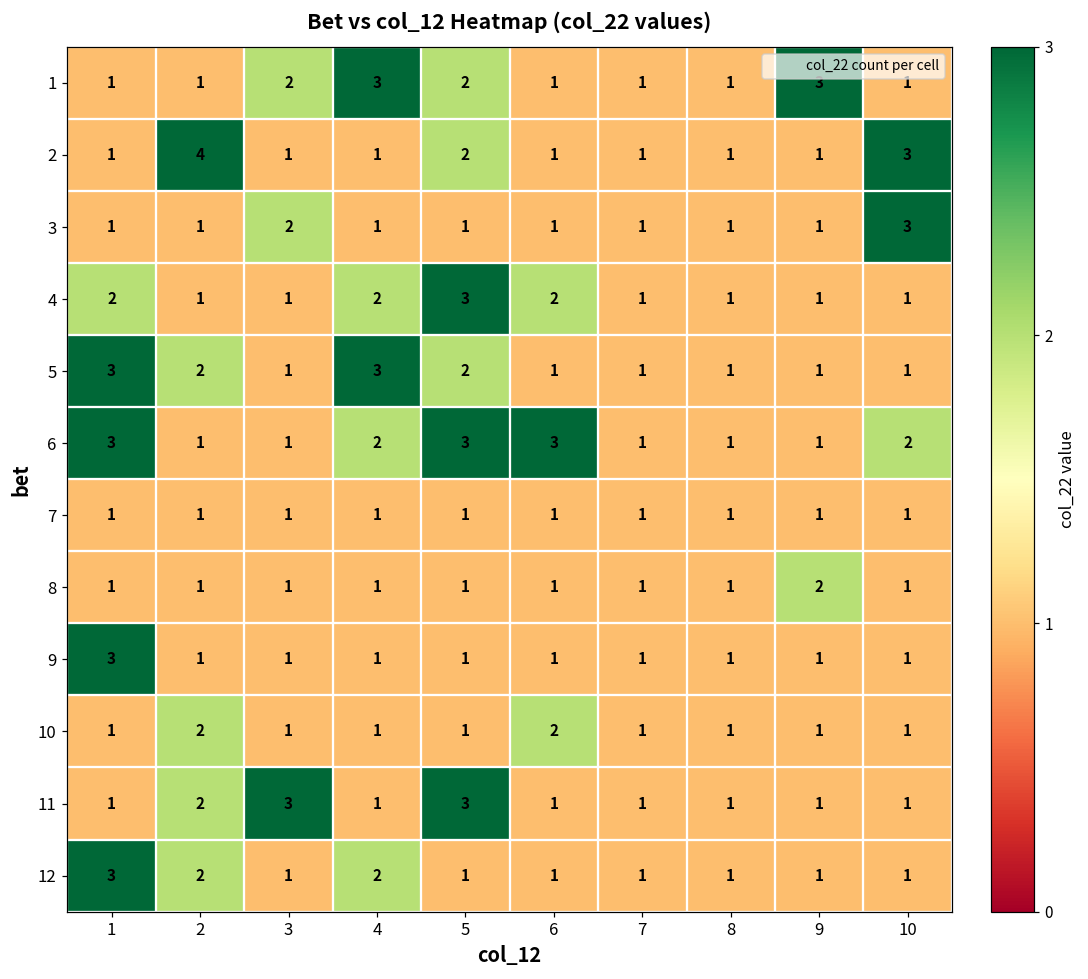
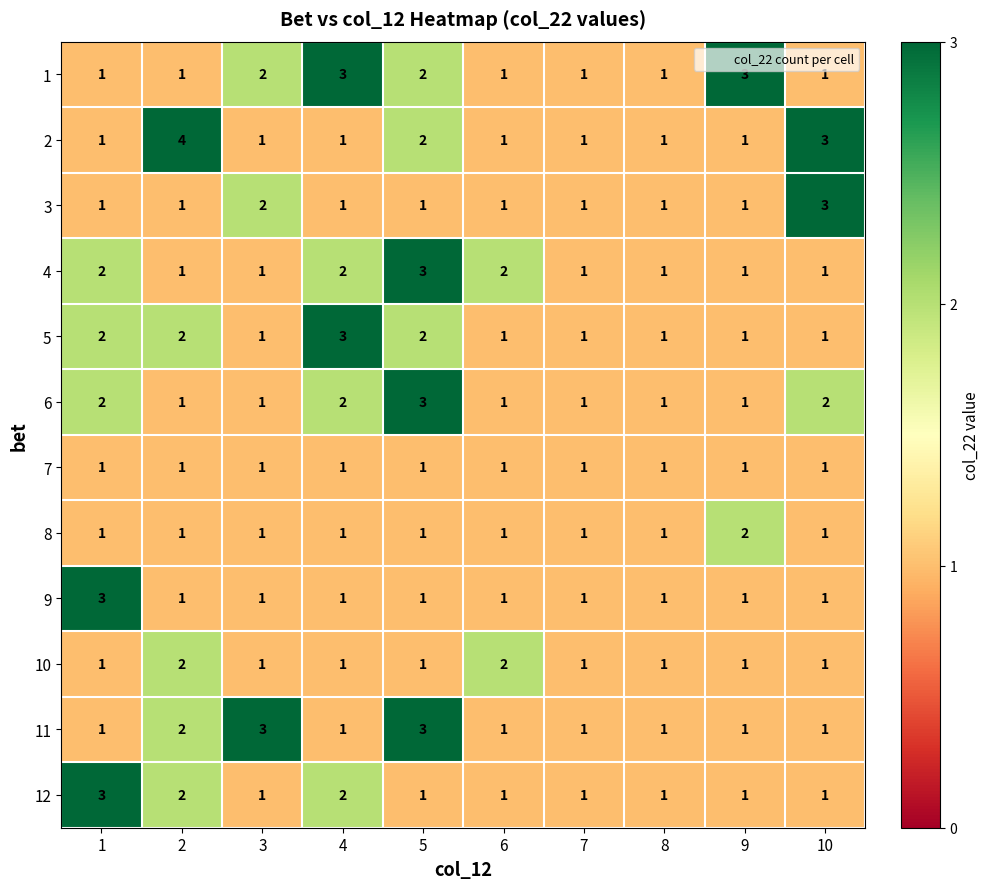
  {
    "1": {
      "1": 1,
      "2": 1,
      "3": 2,
      "4": 3,
      "5": 2,
      "6": 1,
      "7": 1,
      "8": 1
    },
    "2": {
      "1": 1,
      "2": 4,
      "3": 1,
      "4": 1,
      "5": 2,
      "6": 1,
      "7": 1,
      "8": 1,
      "9": 1,
      "10": 3
    },
    "3": {
      "1": 1,
      "2": 1,
      "3": 2,
      "4": 1,
      "5": 1,
      "6": 1,
      "7": 1,
      "8": 1,
      "9": 1,
      "10": 3
    },
    "4": {
      "1": 2,
      "2": 1,
      "3": 1,
      "4": 2,
      "5": 3,
      "6": 2,
      "7": 1,
      "8": 1,
      "9": 1,
      "10": 1
    },
    "5": {
-     "1": 3,
+     "1": 2,
      "2": 2,
      "3": 1,
      "4": 3,
      "5": 2,
      "6": 1,
      "7": 1,
      "8": 1,
      "9": 1,
      "10": 1
    },
    "6": {
-     "1": 3,
+     "1": 2,
      "2": 1,
      "3": 1,
      "4": 2,
      "5": 3,
-     "6": 3,
+     "6": 1,
      "7": 1,
      "8": 1,
      "9": 1,
      "10": 2
    },
    "7": {
      "1": 1,
      "2": 1,
      "3": 1,
      "4": 1,
      "5": 1,
      "6": 1,
      "7": 1,
      "8": 1,
      "9": 1,
      "10": 1
    },
    "8": {
      "1": 1,
      "2": 1,
      "3": 1,
      "4": 1,
      "5": 1,
      "6": 1,
      "7": 1,
      "8": 1,
      "9": 2,
      "10": 1
    },
    "9": {
      "1": 3,
      "2": 1,
      "3": 1,
      "4": 1,
      "5": 1,
      "6": 1,
      "7": 1,
      "8": 1,
      "9": 1,
      "10": 1
    },
    "10": {
      "1": 1,
      "2": 2,
      "3": 1,
      "4": 1,
      "5": 1,
      "6": 2,
      "7": 1,
      "8": 1,
      "9": 1,
      "10": 1
    },
    "11": {
      "1": 1,
      "2": 2,
      "3": 3,
      "4": 1,
      "5": 3,
      "6": 1,
      "7": 1,
      "8": 1,
      "9": 1,
      "10": 1
    },
    "12": {
      "1": 3,
      "2": 2,
      "3": 1,
      "4": 2,
      "5": 1,
      "6": 1,
      "7": 1,
      "8": 1,
      "9": 1,
      "10": 1
    }
  }
